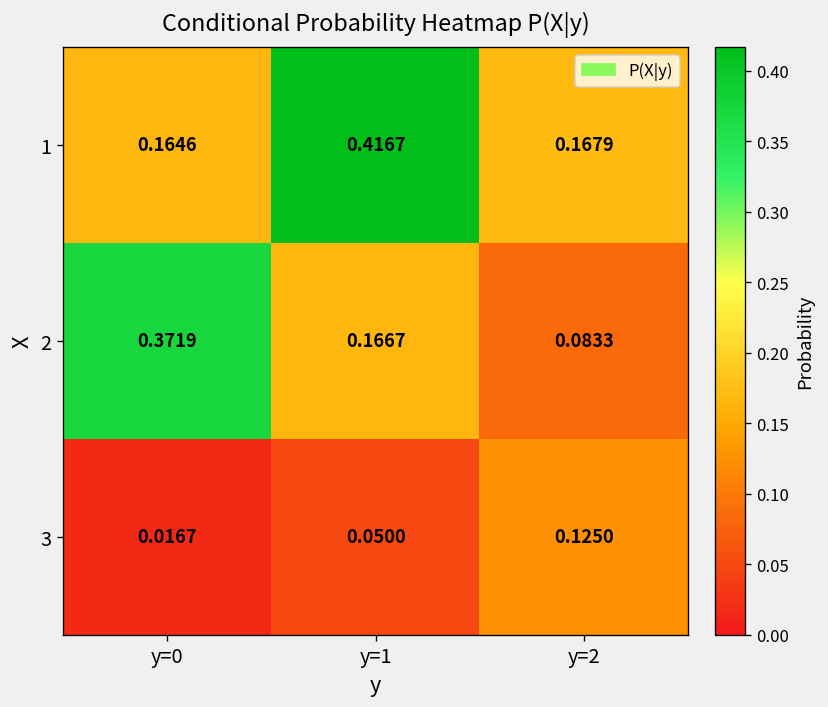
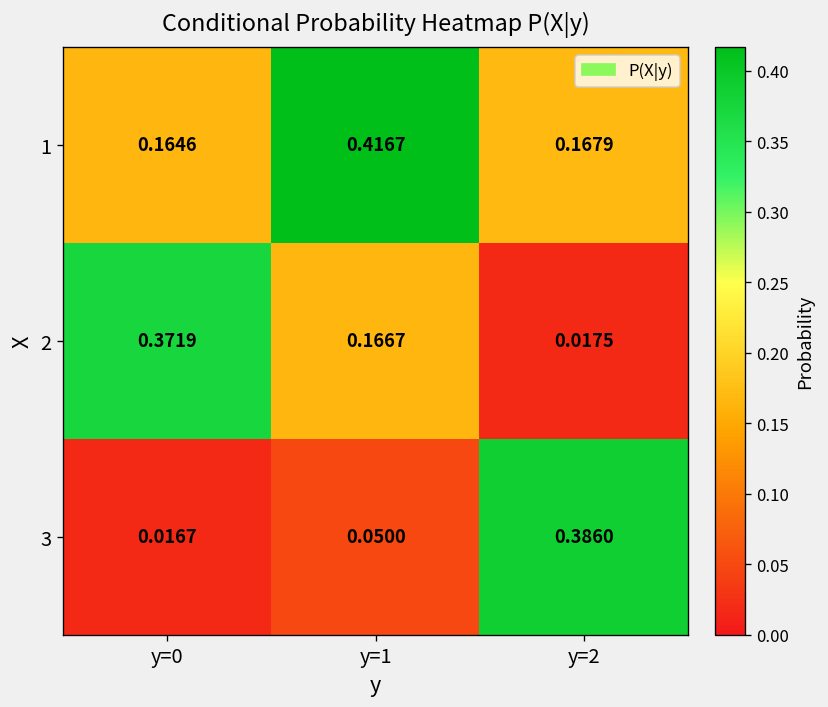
  {
    "1": {
      "y=0": 0.1646,
      "y=1": 0.4167,
      "y=2": 0.1679
    },
    "2": {
      "y=0": 0.3719,
      "y=1": 0.1667,
-     "y=2": 0.0833
+     "y=2": 0.0175
    },
    "3": {
      "y=0": 0.0167,
      "y=1": 0.0500,
-     "y=2": 0.1250
+     "y=2": 0.3860
    }
  }
